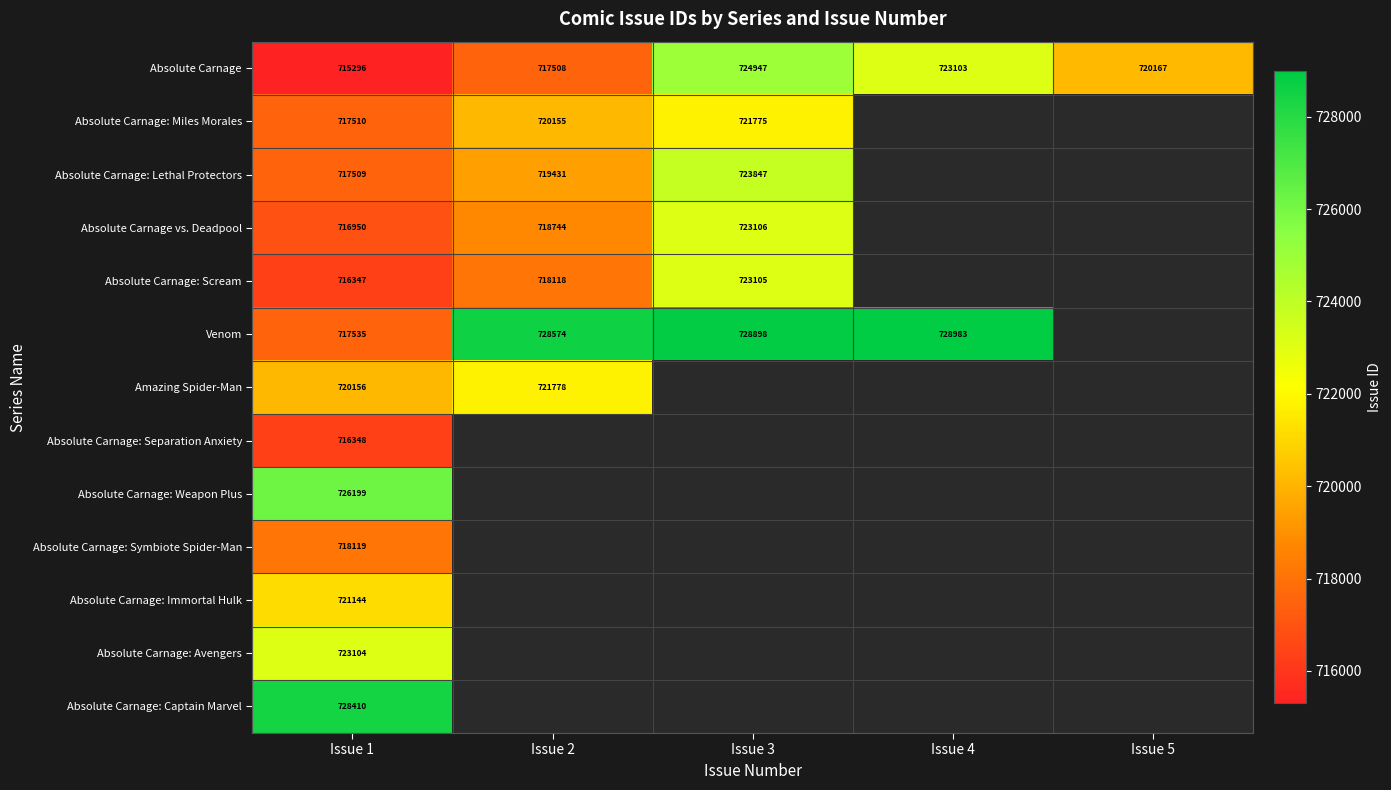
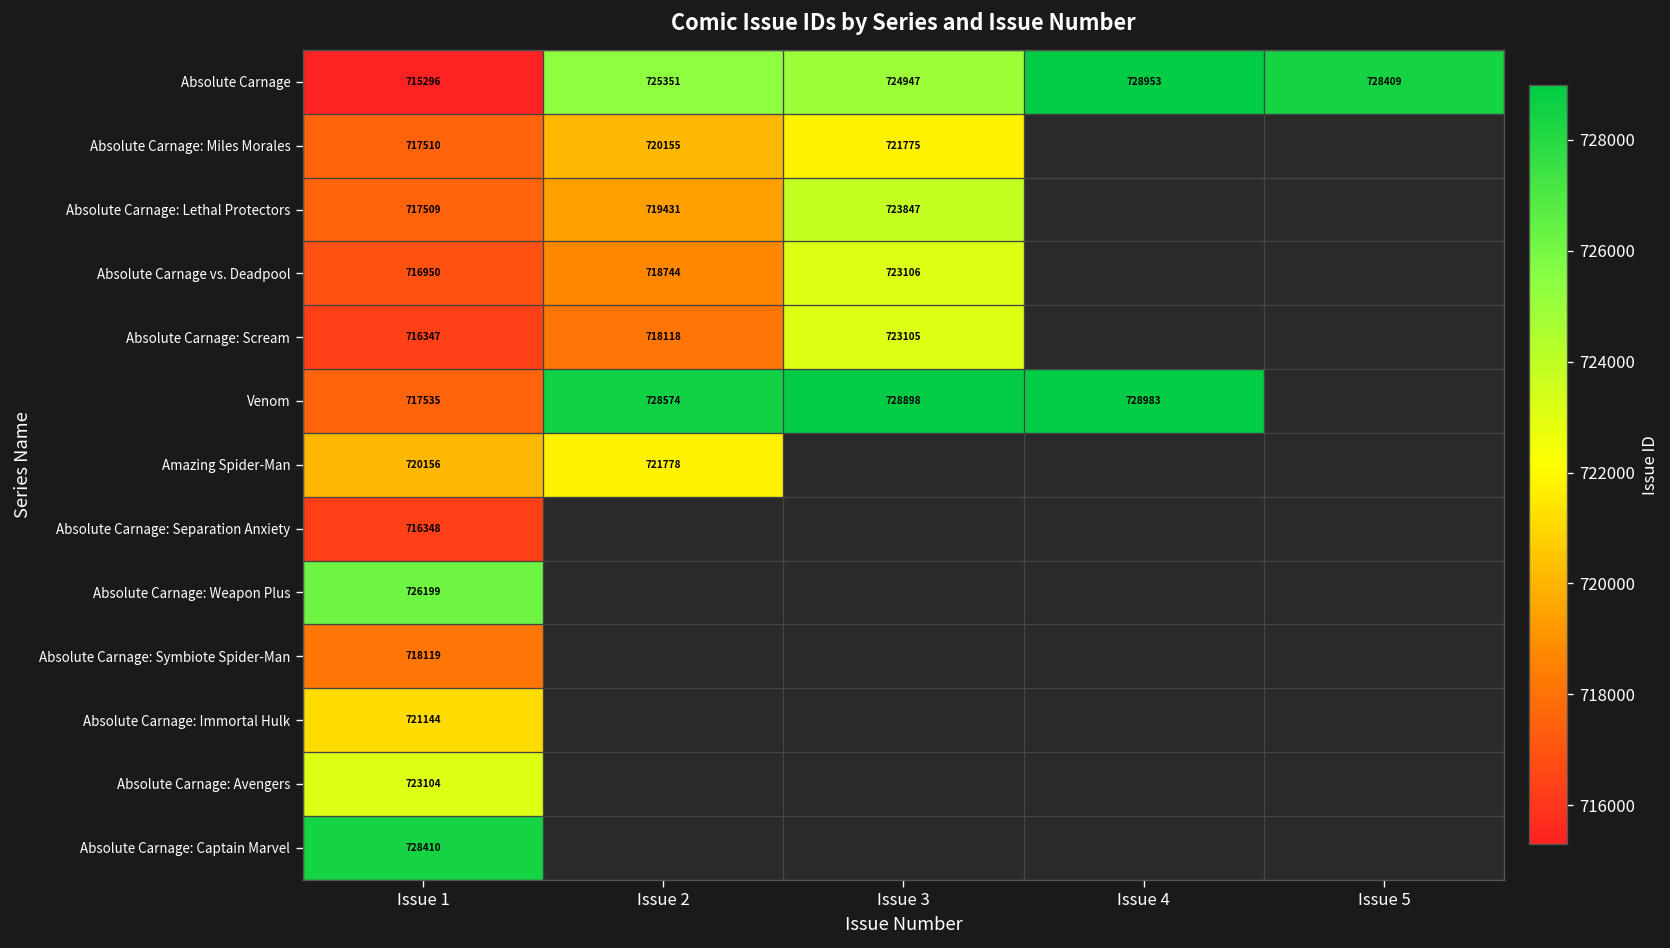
  {
    "Absolute Carnage": {
      "Issue 1": 715296,
-     "Issue 2": 717508,
+     "Issue 2": 725351,
      "Issue 3": 724947,
-     "Issue 4": 723103,
-     "Issue 5": 720167
+     "Issue 4": 728953,
+     "Issue 5": 728409
    },
    "Absolute Carnage: Miles Morales": {
      "Issue 1": 717510,
      "Issue 2": 720155,
      "Issue 3": 721775
    },
    "Absolute Carnage: Lethal Protectors": {
      "Issue 1": 717509,
      "Issue 2": 719431,
      "Issue 3": 723847
    },
    "Absolute Carnage vs. Deadpool": {
      "Issue 1": 716950,
      "Issue 2": 718744,
      "Issue 3": 723106
    },
    "Absolute Carnage: Scream": {
      "Issue 1": 716347,
      "Issue 2": 718118,
      "Issue 3": 723105
    },
    "Venom": {
      "Issue 1": 717535,
      "Issue 2": 728574,
      "Issue 3": 728898,
      "Issue 4": 728983
    },
    "Amazing Spider-Man": {
      "Issue 1": 720156,
      "Issue 2": 721778
    },
    "Absolute Carnage: Separation Anxiety": {
      "Issue 1": 716348
    },
    "Absolute Carnage: Weapon Plus": {
      "Issue 1": 726199
    },
    "Absolute Carnage: Symbiote Spider-Man": {
      "Issue 1": 718119
    },
    "Absolute Carnage: Immortal Hulk": {
      "Issue 1": 721144
    },
    "Absolute Carnage: Avengers": {
      "Issue 1": 723104
    },
    "Absolute Carnage: Captain Marvel": {
      "Issue 1": 728410
    }
  }
